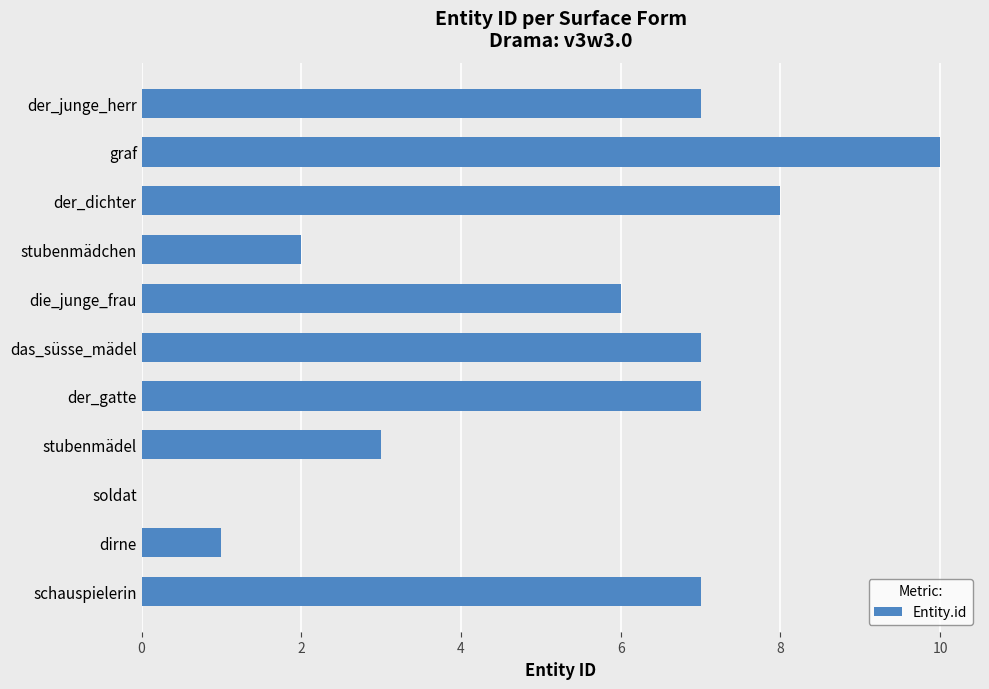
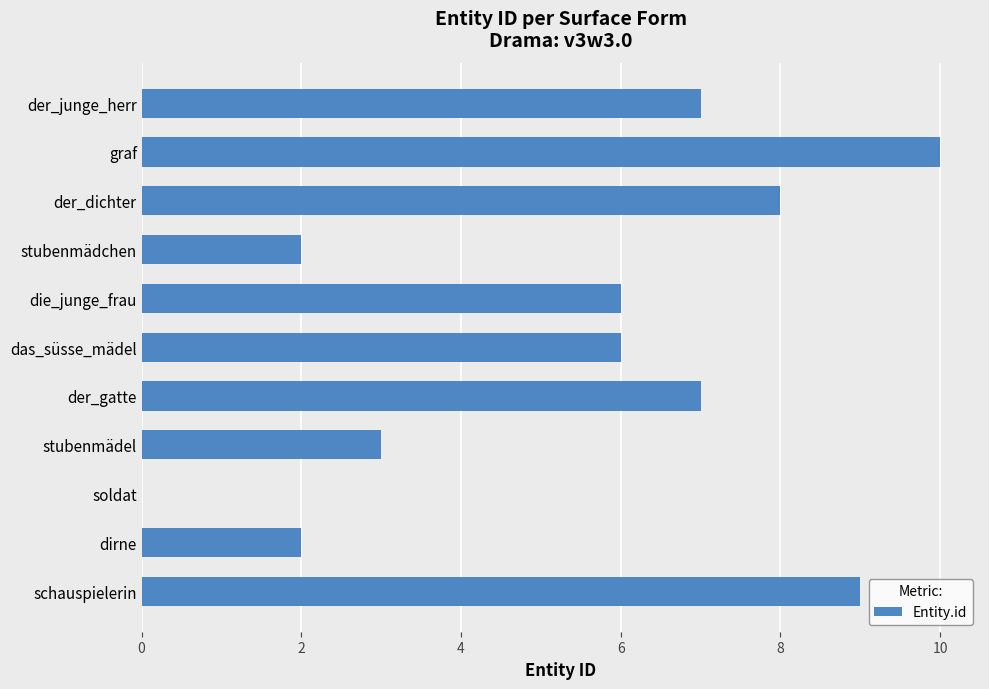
  {
    "der_junge_herr": 7,
    "graf": 10,
    "der_dichter": 8,
    "stubenmädchen": 2,
    "die_junge_frau": 6,
-   "das_süsse_mädel": 7,
+   "das_süsse_mädel": 6,
    "der_gatte": 7,
    "stubenmädel": 3,
    "soldat": 0,
-   "dirne": 1,
-   "schauspielerin": 7
+   "dirne": 2,
+   "schauspielerin": 9
  }
